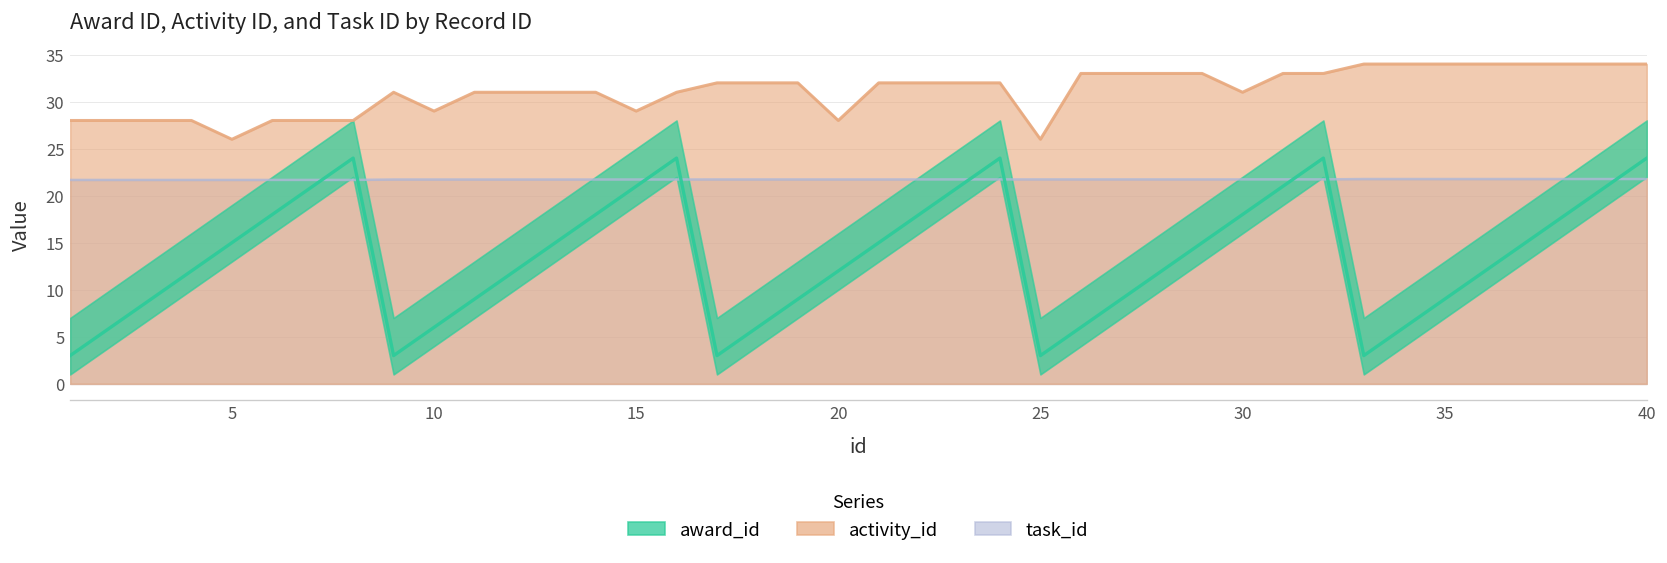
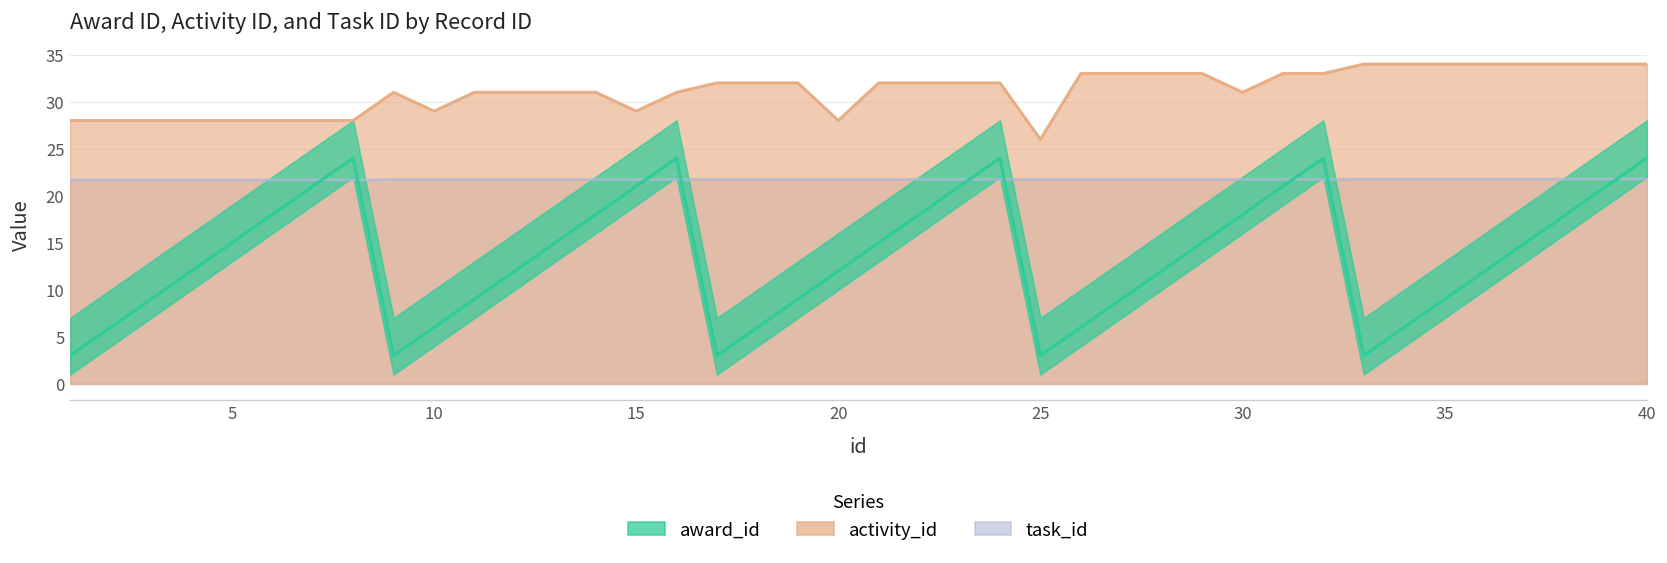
  {
    "task_id": {
      "5": 22,
      "10": 22,
      "15": 22,
      "20": 22,
      "25": 22,
      "35": 22,
      "40": 22
    },
    "activity_id": {
-     "5": 26,
+     "5": 28,
      "10": 29,
      "15": 29,
      "20": 28,
      "25": 26,
      "30": 31,
      "35": 34,
      "40": 34
    }
  }
